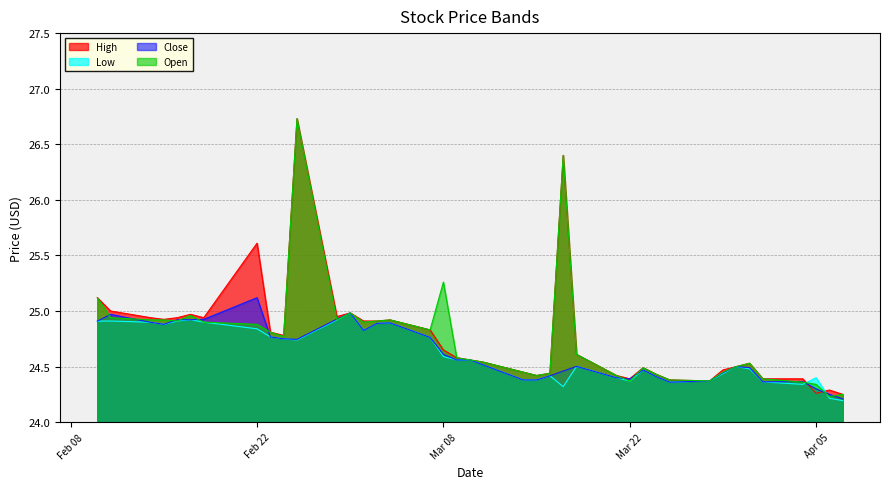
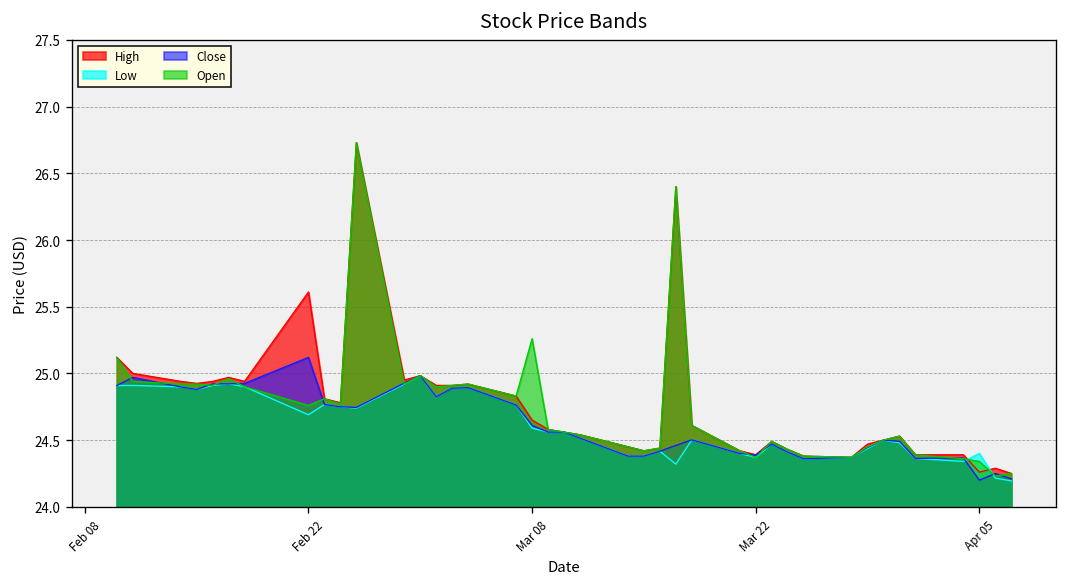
  {
    "High": {
      "Feb 22": 25.61,
      "Mar 08": 24.65,
      "Apr 05": 24.26
    },
    "Low": {
-     "Feb 22": 24.84,
+     "Feb 22": 24.69,
      "Apr 05": 24.40
    },
    "Close": {
      "Feb 22": 25.1,
-     "Apr 05": 24.3
+     "Apr 05": 24.2
    },
    "Open": {
-     "Feb 22": 24.88,
+     "Feb 22": 24.76,
      "Mar 08": 25.26,
      "Apr 05": 24.34
    }
  }
